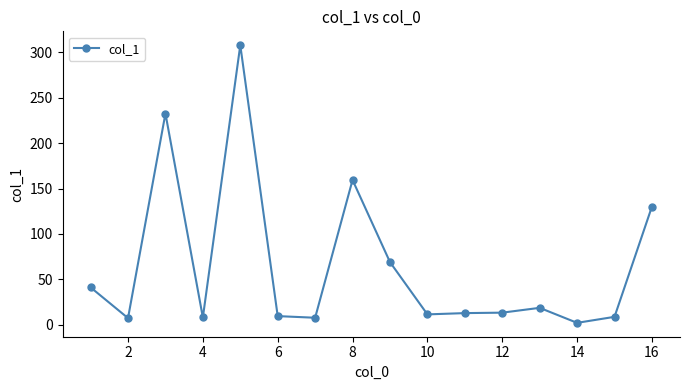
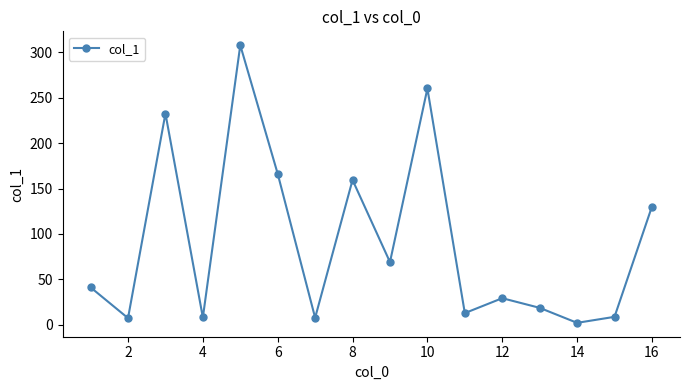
  {
    "2": 10,
    "4": 10,
-   "6": 10,
+   "6": 170,
    "8": 160,
-   "10": 10,
-   "12": 10,
+   "10": 260,
+   "12": 30,
    "14": 0,
    "16": 130
  }
